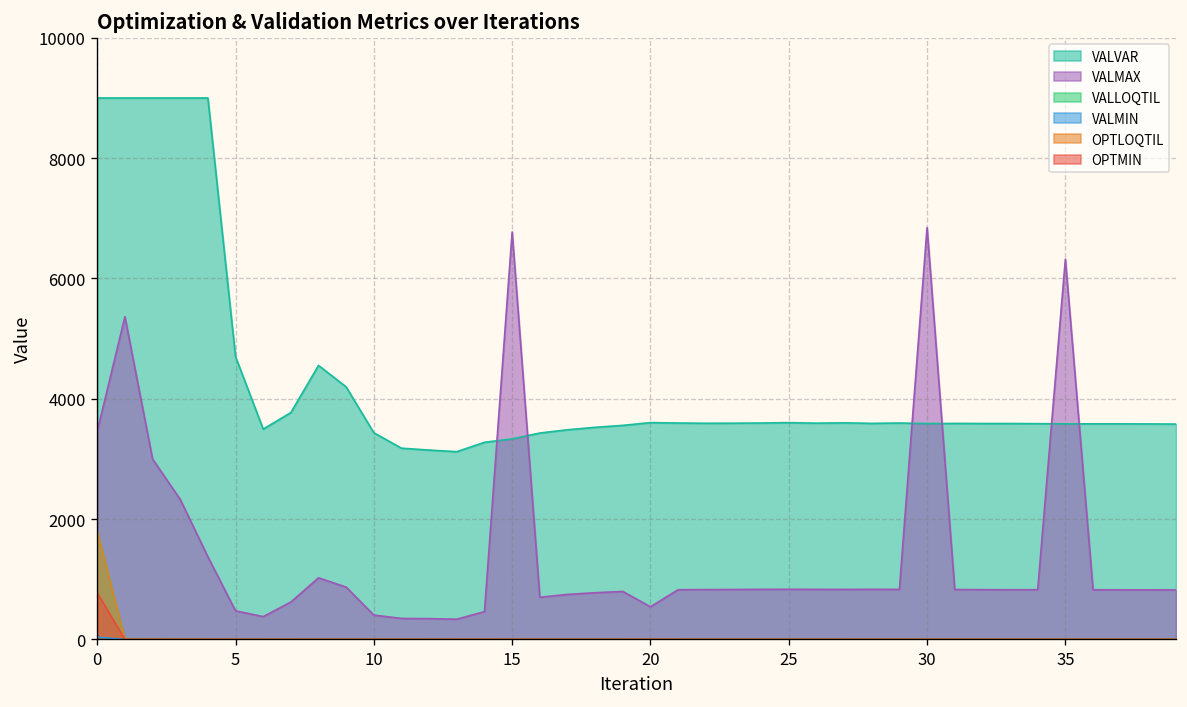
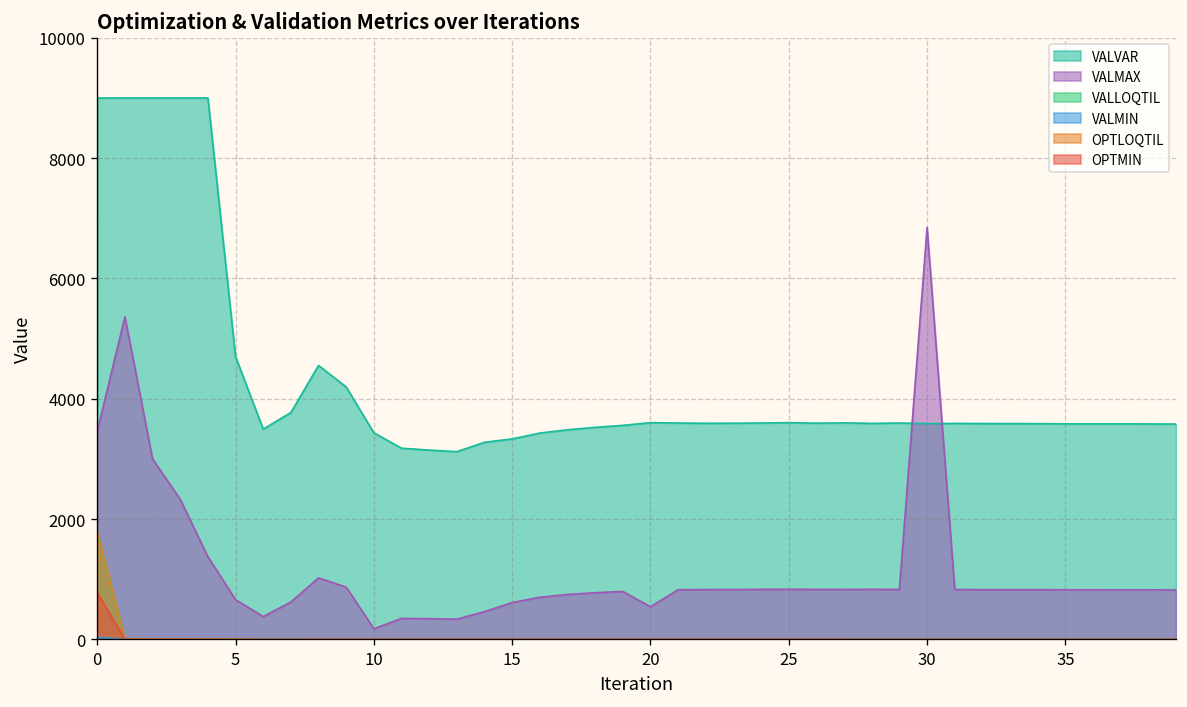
  {
    "VALMAX": {
      "0": 3500,
-     "5": 500,
-     "10": 400,
-     "15": 6800,
+     "5": 700,
+     "10": 200,
+     "15": 600,
      "20": 500,
      "25": 800,
      "30": 6800,
-     "35": 6300
+     "35": 800
    },
    "VALMIN": {
      "0": 0
    }
  }
